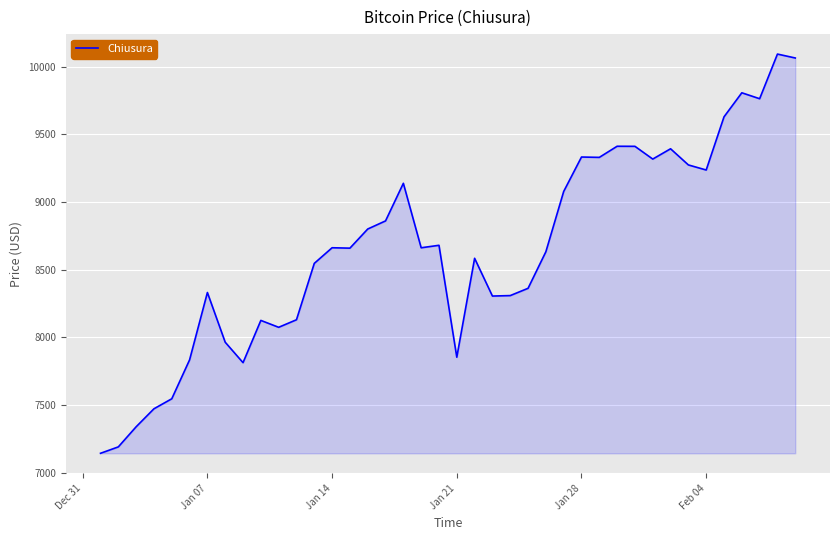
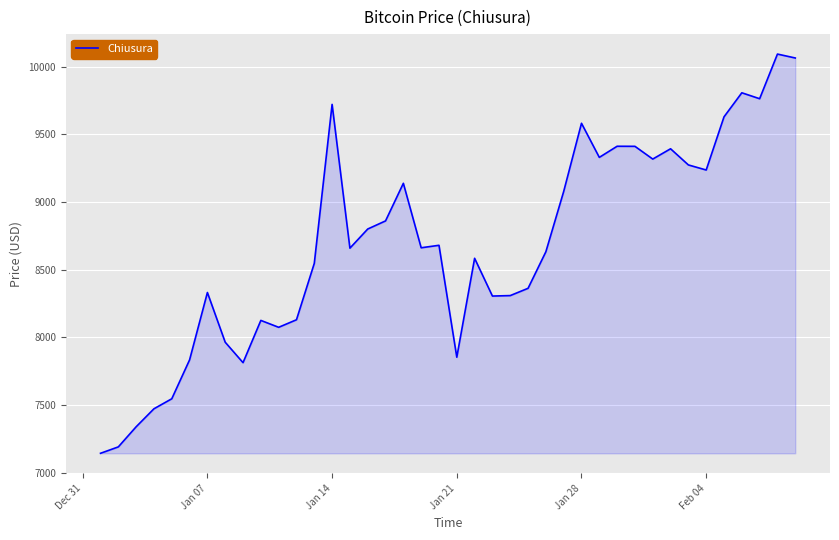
  {
    "Jan 07": 8330,
-   "Jan 14": 8660,
+   "Jan 14": 9720,
    "Jan 21": 7850,
-   "Jan 28": 9330,
+   "Jan 28": 9580,
    "Feb 04": 9240
  }
